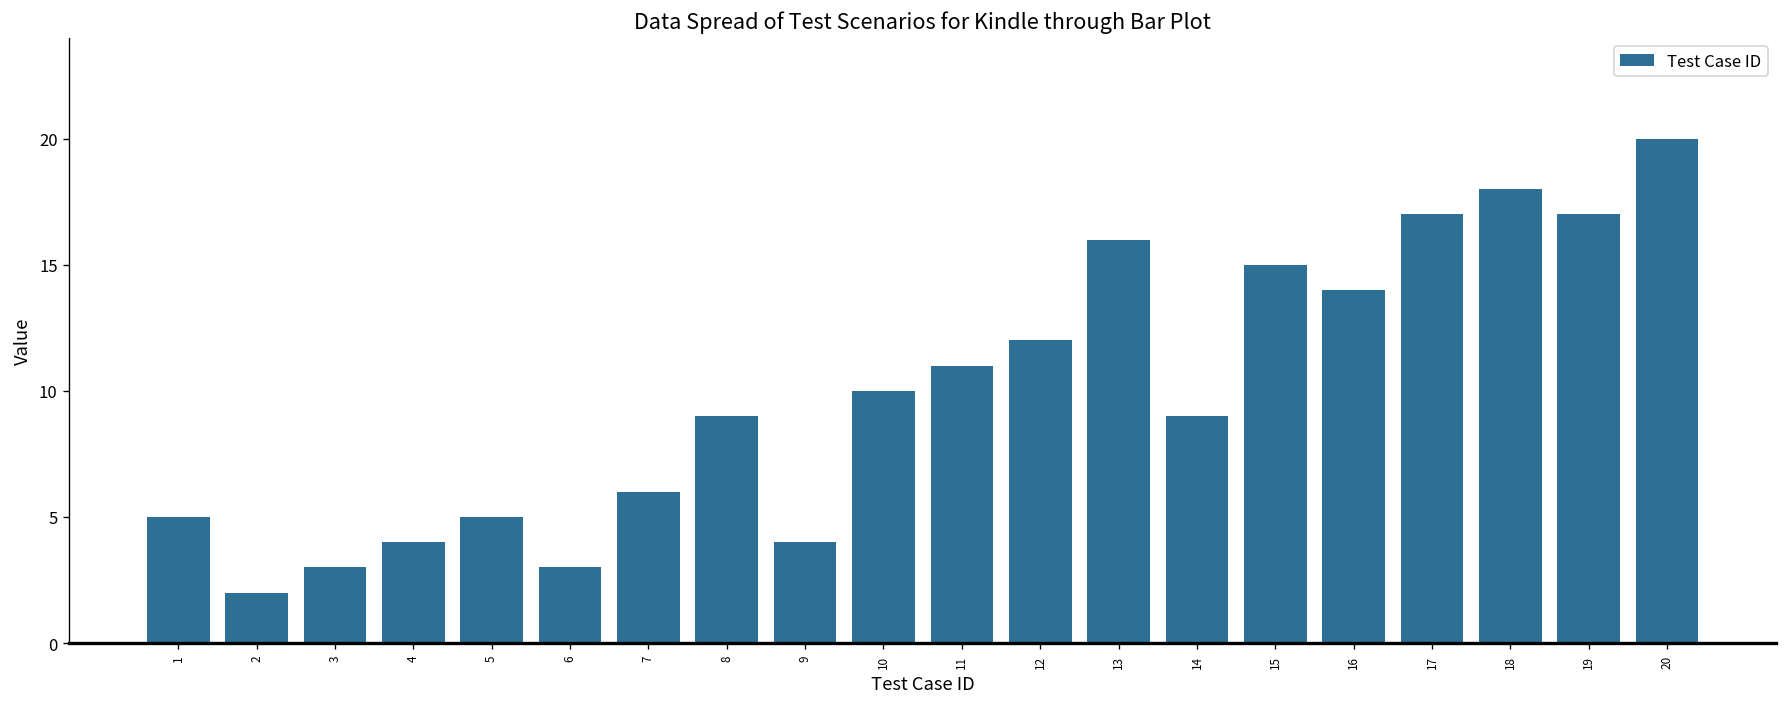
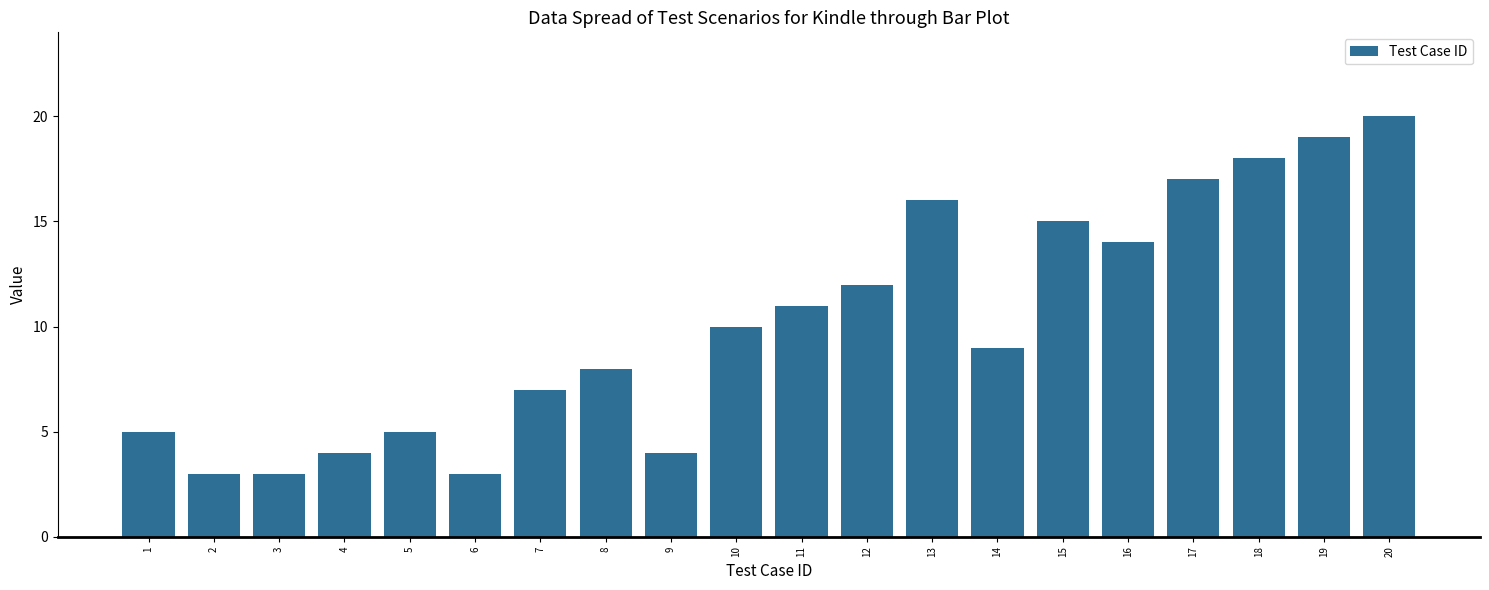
  {
    "1": 5,
-   "2": 2,
+   "2": 3,
    "3": 3,
    "4": 4,
    "5": 5,
    "6": 3,
-   "7": 6,
-   "8": 9,
+   "7": 7,
+   "8": 8,
    "9": 4,
    "10": 10,
    "11": 11,
    "12": 12,
    "13": 16,
    "14": 9,
    "15": 15,
    "16": 14,
    "17": 17,
    "18": 18,
-   "19": 17,
+   "19": 19,
    "20": 20
  }
